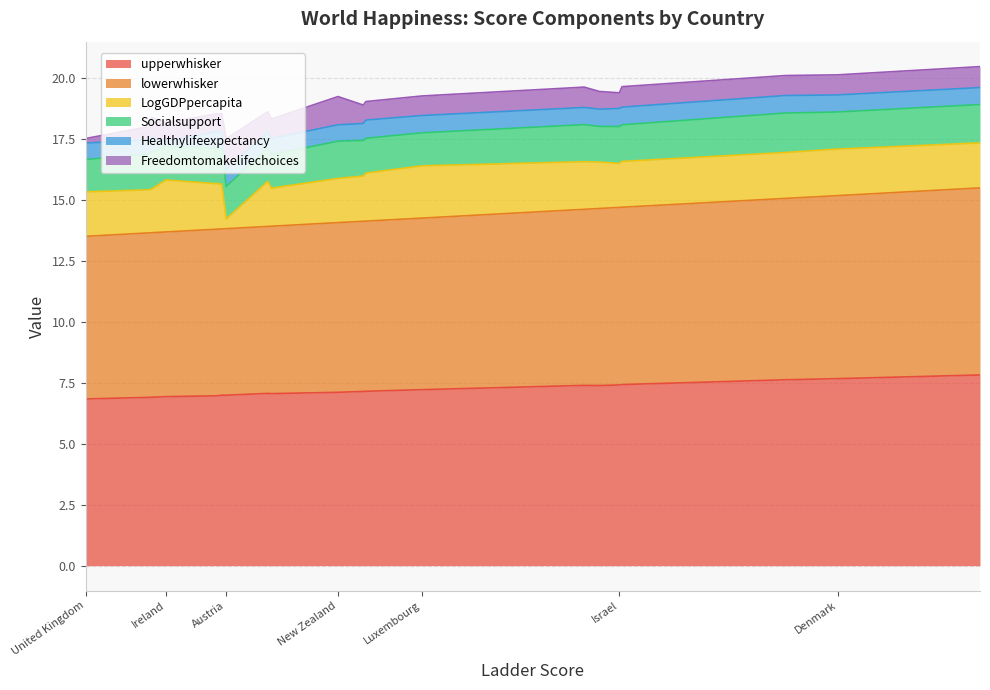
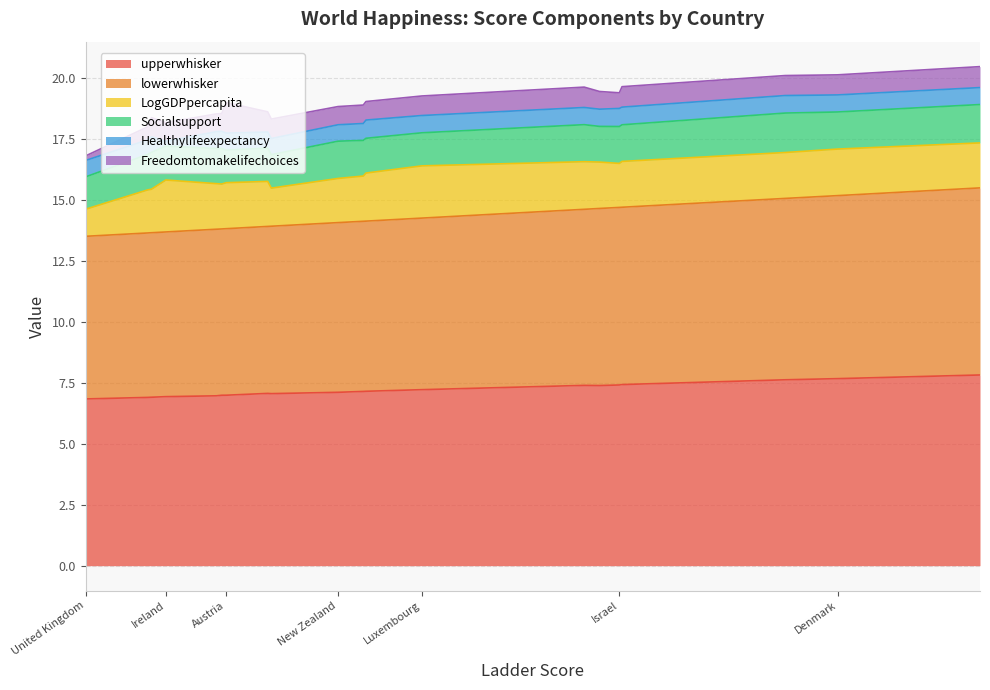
  {
    "LogGDPpercapita": {
-     "United Kingdom": 1.8,
+     "United Kingdom": 1.1,
      "Ireland": 2.1,
-     "Austria": 0.4,
+     "Austria": 1.9,
      "New Zealand": 1.8,
      "Luxembourg": 2.1,
      "Israel": 1.8,
      "Denmark": 1.9
    },
    "Socialsupport": {
      "United Kingdom": 1.3,
      "New Zealand": 1.5,
      "Luxembourg": 1.4,
      "Israel": 1.5,
      "Denmark": 1.5
    },
    "Healthylifeexpectancy": {
      "United Kingdom": 0.7,
      "New Zealand": 0.7,
      "Luxembourg": 0.7,
      "Israel": 0.7,
      "Denmark": 0.7
    },
    "Freedomtomakelifechoices": {
      "United Kingdom": 0.2,
-     "New Zealand": 1.2,
+     "New Zealand": 0.7,
      "Luxembourg": 0.8,
      "Israel": 0.6,
      "Denmark": 0.8
    }
  }
